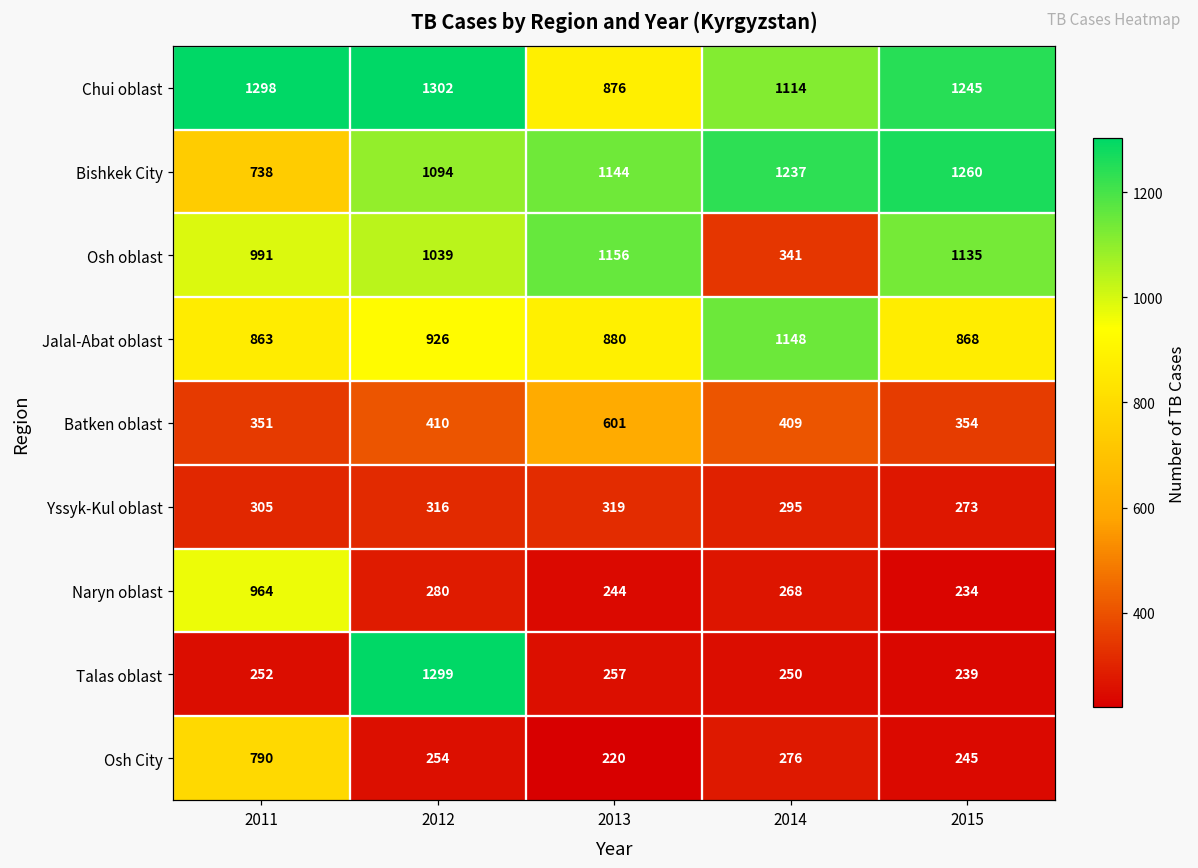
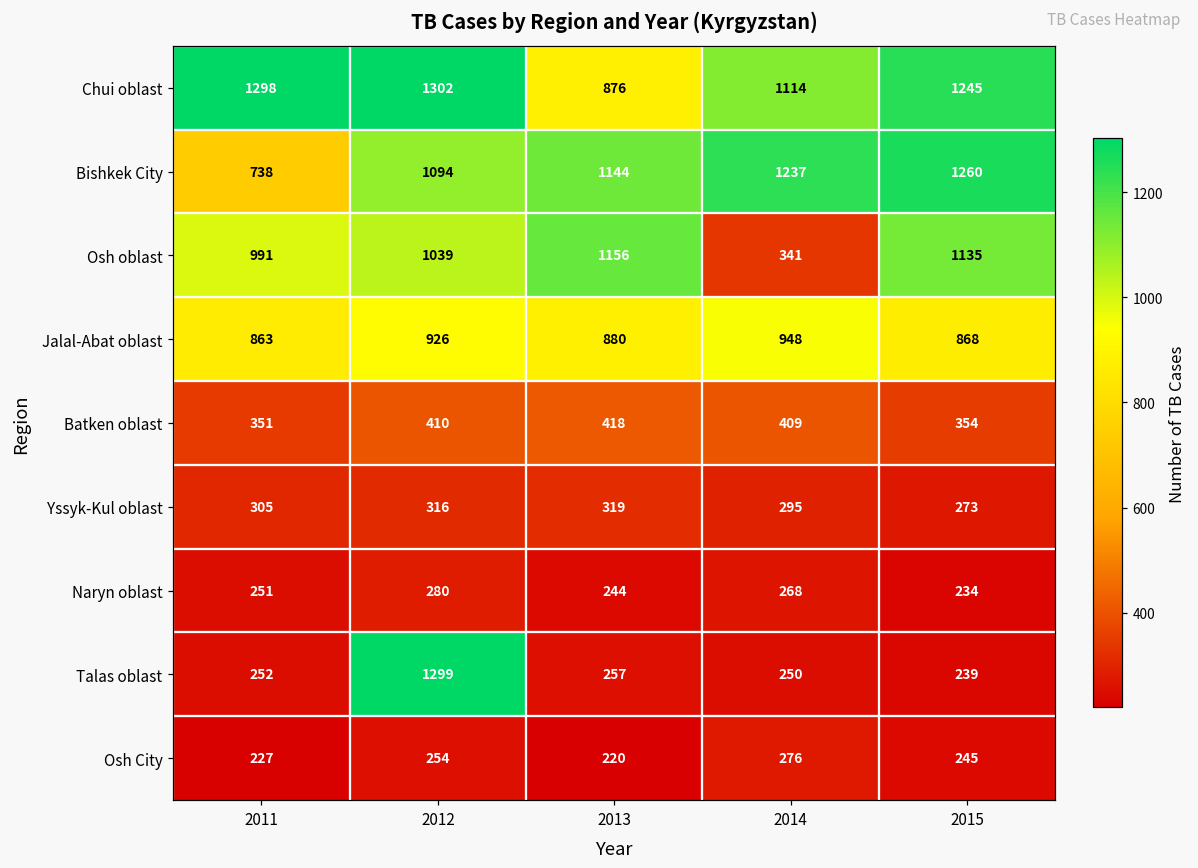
  {
    "Chui oblast": {
      "2011": 1298,
      "2012": 1302,
      "2013": 876,
      "2014": 1114,
      "2015": 1245
    },
    "Bishkek City": {
      "2011": 738,
      "2012": 1094,
      "2013": 1144,
      "2014": 1237,
      "2015": 1260
    },
    "Osh oblast": {
      "2011": 991,
      "2012": 1039,
      "2013": 1156,
      "2014": 341,
      "2015": 1135
    },
    "Jalal-Abat oblast": {
      "2011": 863,
      "2012": 926,
      "2013": 880,
-     "2014": 1148,
+     "2014": 948,
      "2015": 868
    },
    "Batken oblast": {
      "2011": 351,
      "2012": 410,
-     "2013": 601,
+     "2013": 418,
      "2014": 409,
      "2015": 354
    },
    "Yssyk-Kul oblast": {
      "2011": 305,
      "2012": 316,
      "2013": 319,
      "2014": 295,
      "2015": 273
    },
    "Naryn oblast": {
-     "2011": 964,
+     "2011": 251,
      "2012": 280,
      "2013": 244,
      "2014": 268,
      "2015": 234
    },
    "Talas oblast": {
      "2011": 252,
      "2012": 1299,
      "2013": 257,
      "2014": 250,
      "2015": 239
    },
    "Osh City": {
-     "2011": 790,
+     "2011": 227,
      "2012": 254,
      "2013": 220,
      "2014": 276,
      "2015": 245
    }
  }
